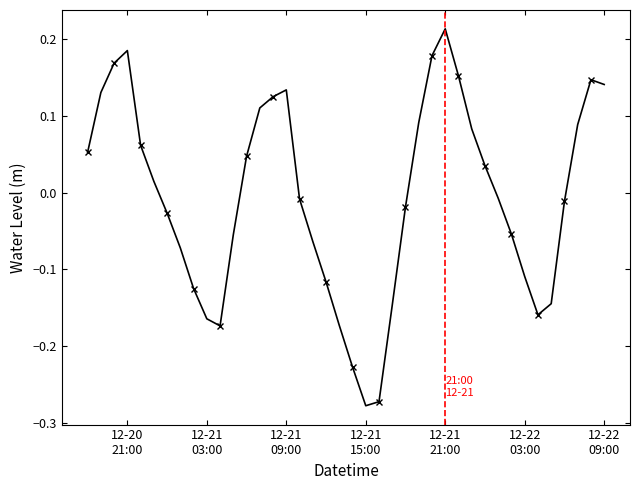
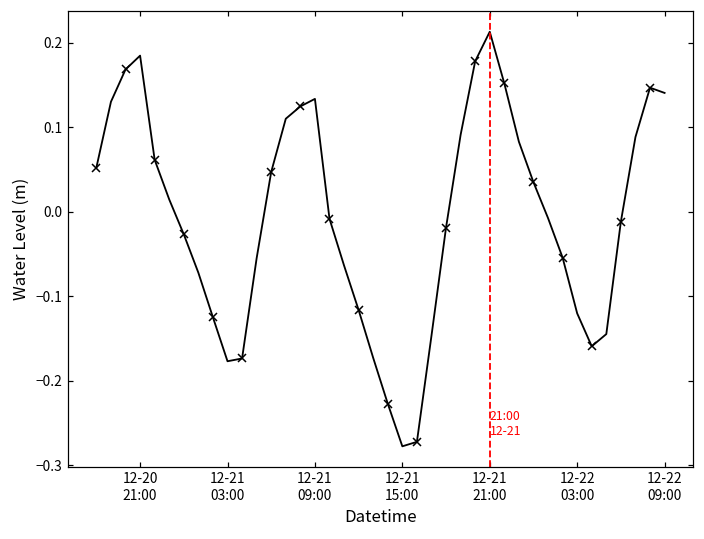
  {
    "12-20 21:00": 0.18,
-   "12-21 03:00": -0.16,
+   "12-21 03:00": -0.18,
    "12-21 09:00": 0.13,
    "12-21 15:00": -0.28,
    "12-21 21:00": 0.21,
-   "12-22 03:00": -0.11,
+   "12-22 03:00": -0.12,
    "12-22 09:00": 0.14
  }
